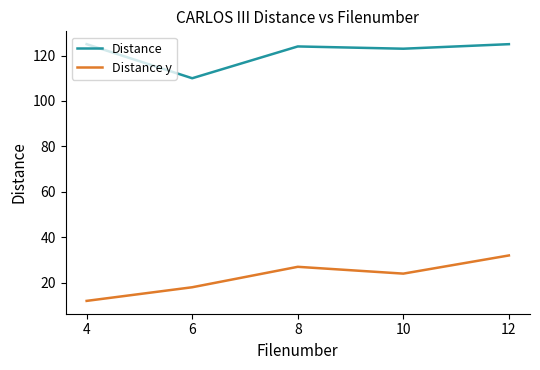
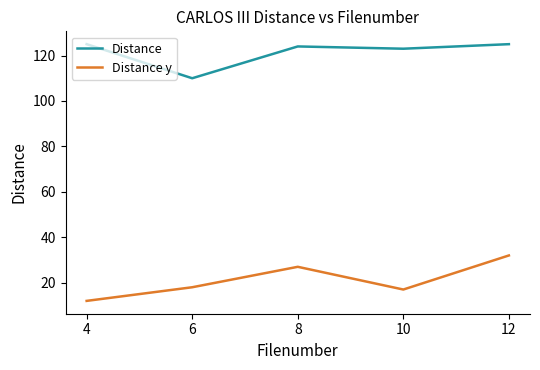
  {
    "Distance": {
      "6": 110,
      "8": 124,
      "10": 123,
      "12": 125
    },
    "Distance y": {
      "4": 12,
      "6": 18,
      "8": 27,
-     "10": 24,
+     "10": 17,
      "12": 32
    }
  }
